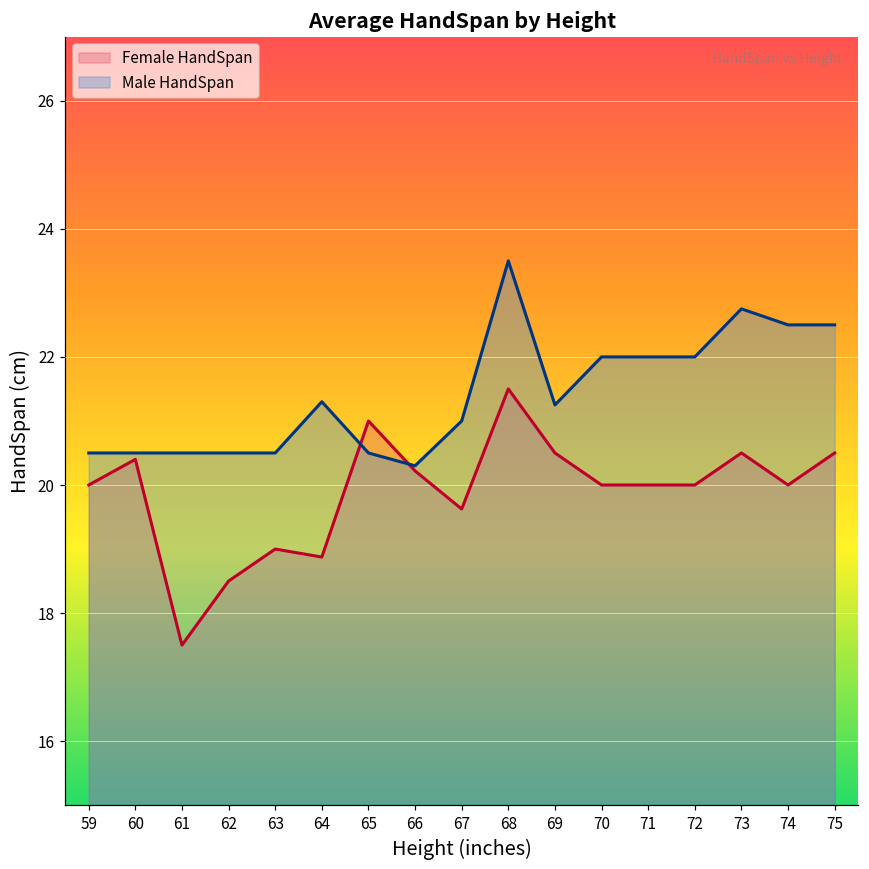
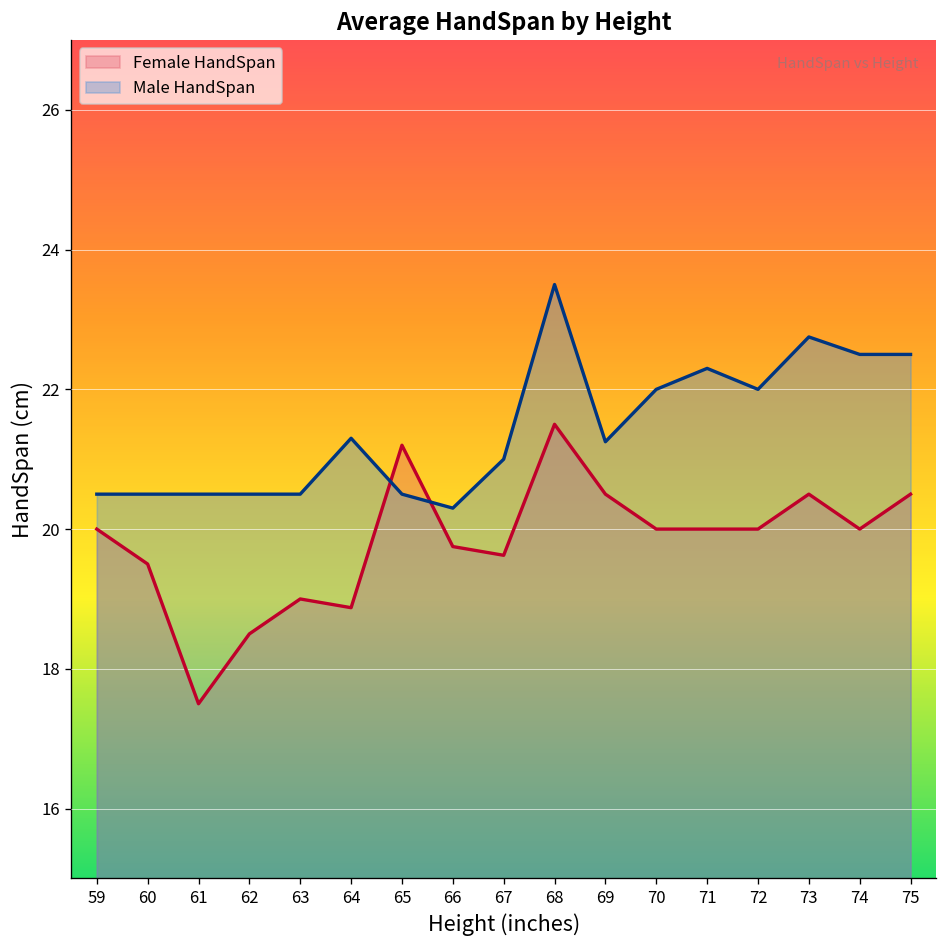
  {
    "Female HandSpan": {
      "59": 20.0,
-     "60": 20.4,
+     "60": 19.5,
      "61": 17.5,
      "62": 18.5,
      "63": 19.0,
      "64": 18.9,
-     "65": 21.0,
-     "66": 20.2,
+     "65": 21.2,
+     "66": 19.8,
      "67": 19.6,
      "68": 21.5,
      "69": 20.5,
      "70": 20.0,
      "71": 20.0,
      "72": 20.0,
      "73": 20.5,
      "74": 20.0,
      "75": 20.5
    },
    "Male HandSpan": {
      "59": 20.5,
      "60": 20.5,
      "61": 20.5,
      "62": 20.5,
      "63": 20.5,
      "64": 21.3,
      "65": 20.5,
      "66": 20.3,
      "67": 21.0,
      "68": 23.5,
      "69": 21.3,
      "70": 22.0,
-     "71": 22.0,
+     "71": 22.3,
      "72": 22.0,
      "73": 22.8,
      "74": 22.5,
      "75": 22.5
    }
  }
